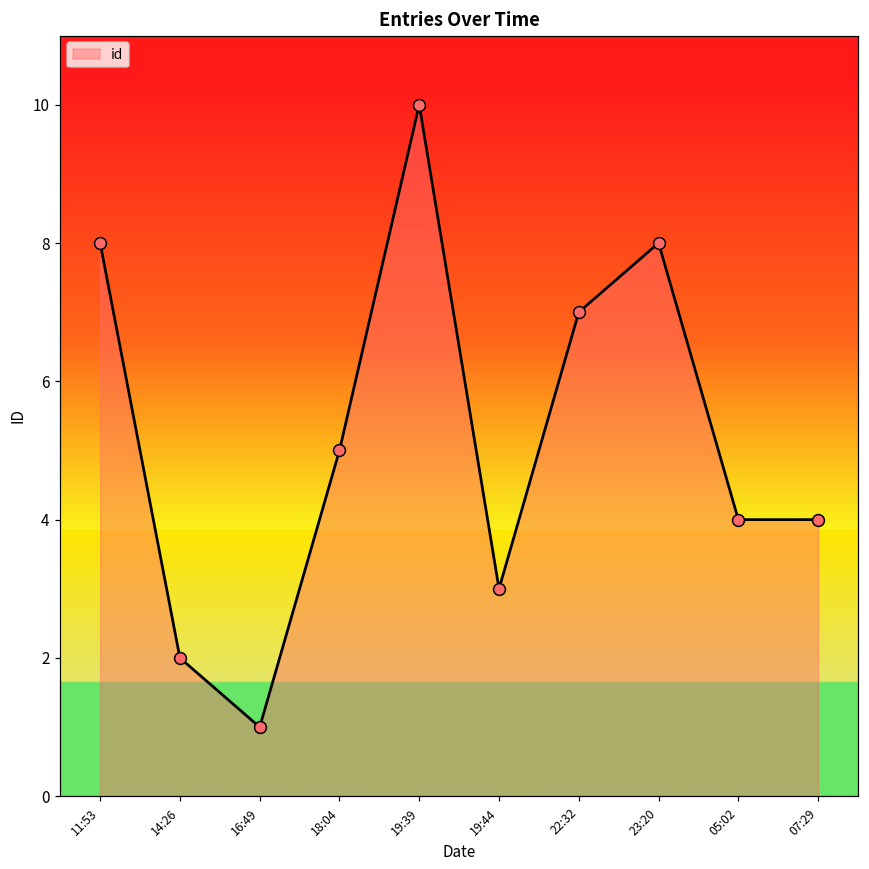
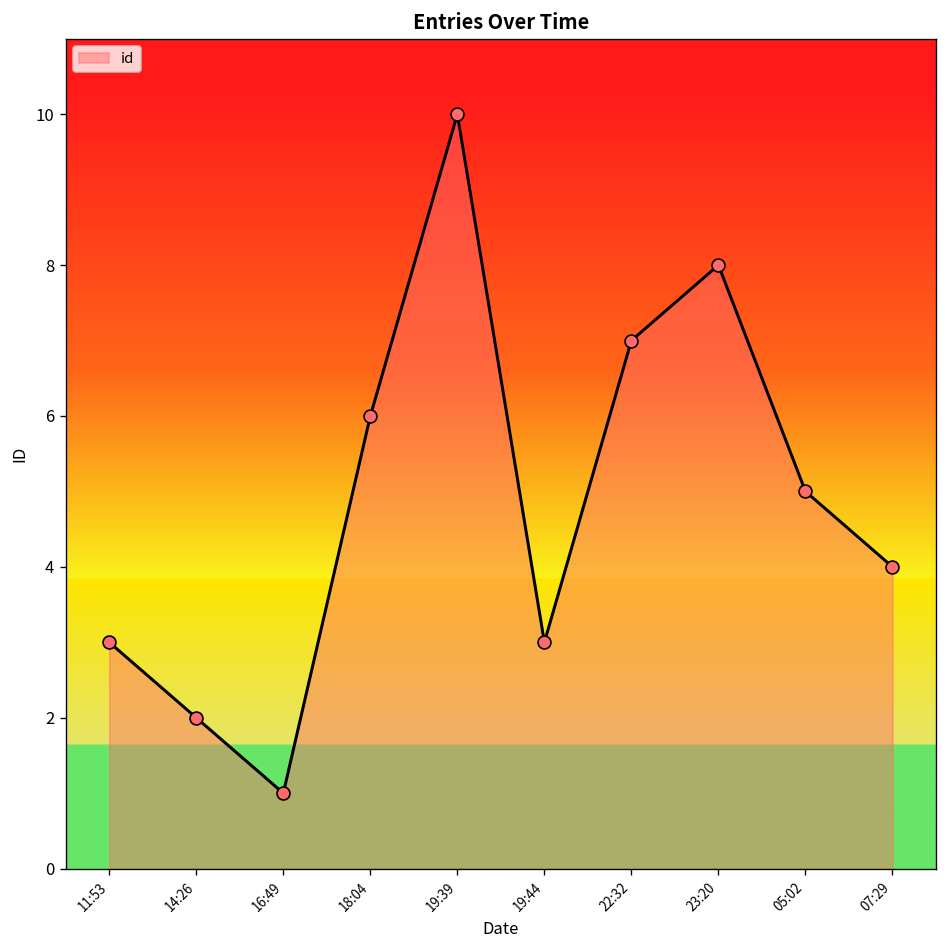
  {
-   "11:53": 8,
+   "11:53": 3,
    "14:26": 2,
    "16:49": 1,
-   "18:04": 5,
+   "18:04": 6,
    "19:39": 10,
    "19:44": 3,
    "22:32": 7,
    "23:20": 8,
-   "05:02": 4,
+   "05:02": 5,
    "07:29": 4
  }
